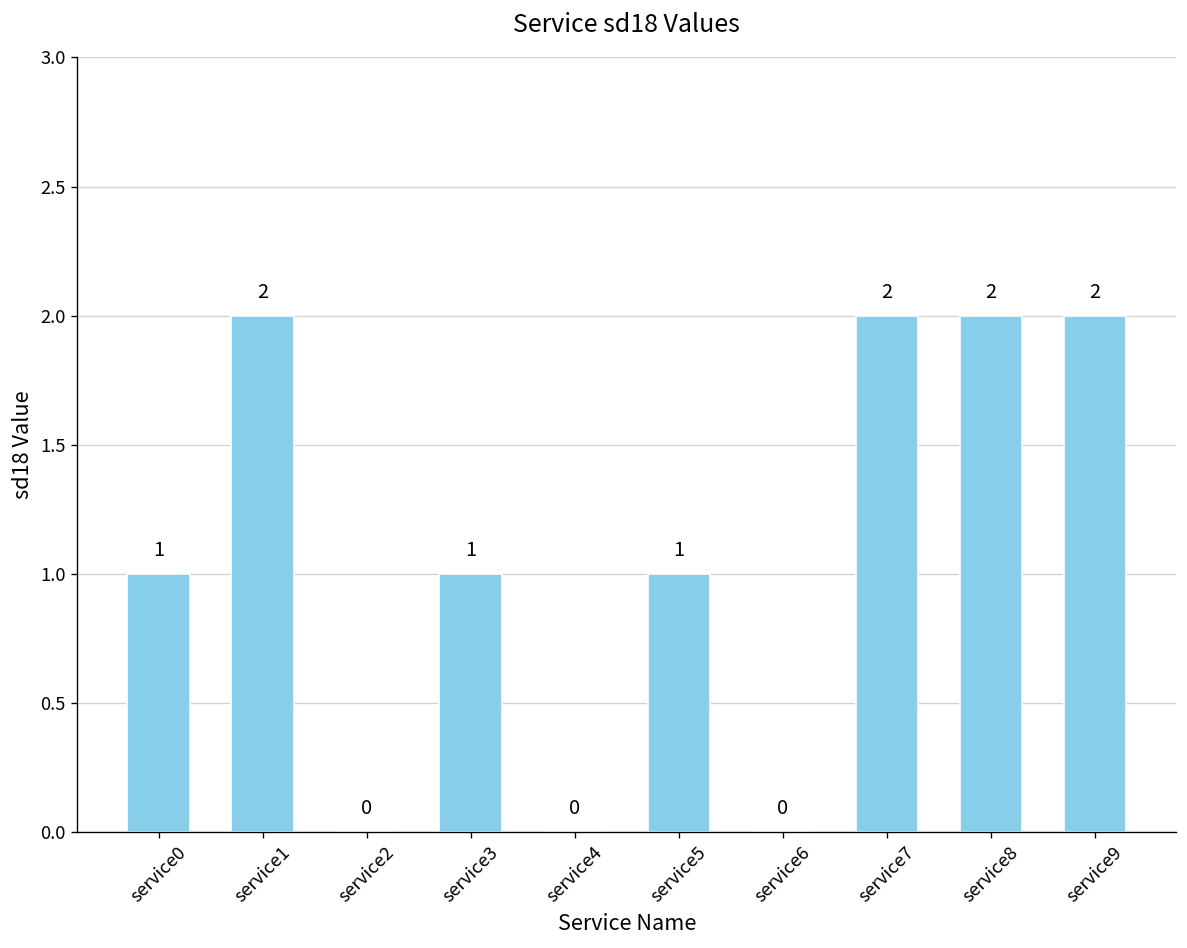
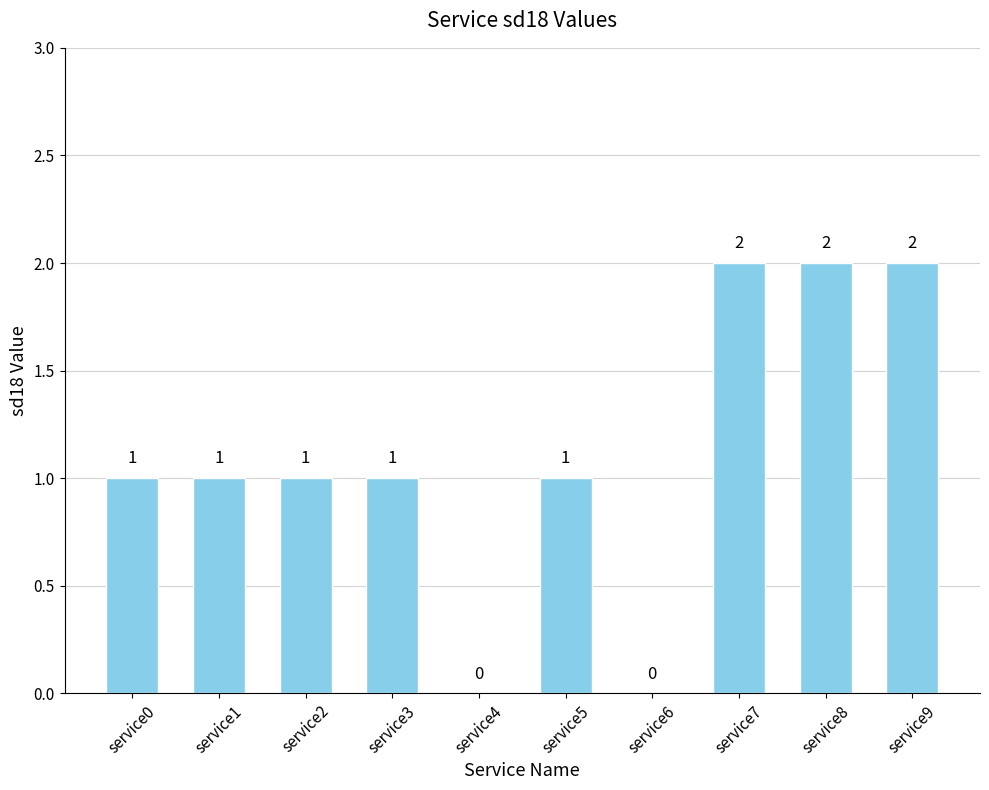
  {
    "service0": 1,
-   "service1": 2,
-   "service2": 0,
+   "service1": 1,
+   "service2": 1,
    "service3": 1,
    "service4": 0,
    "service5": 1,
    "service6": 0,
    "service7": 2,
    "service8": 2,
    "service9": 2
  }
